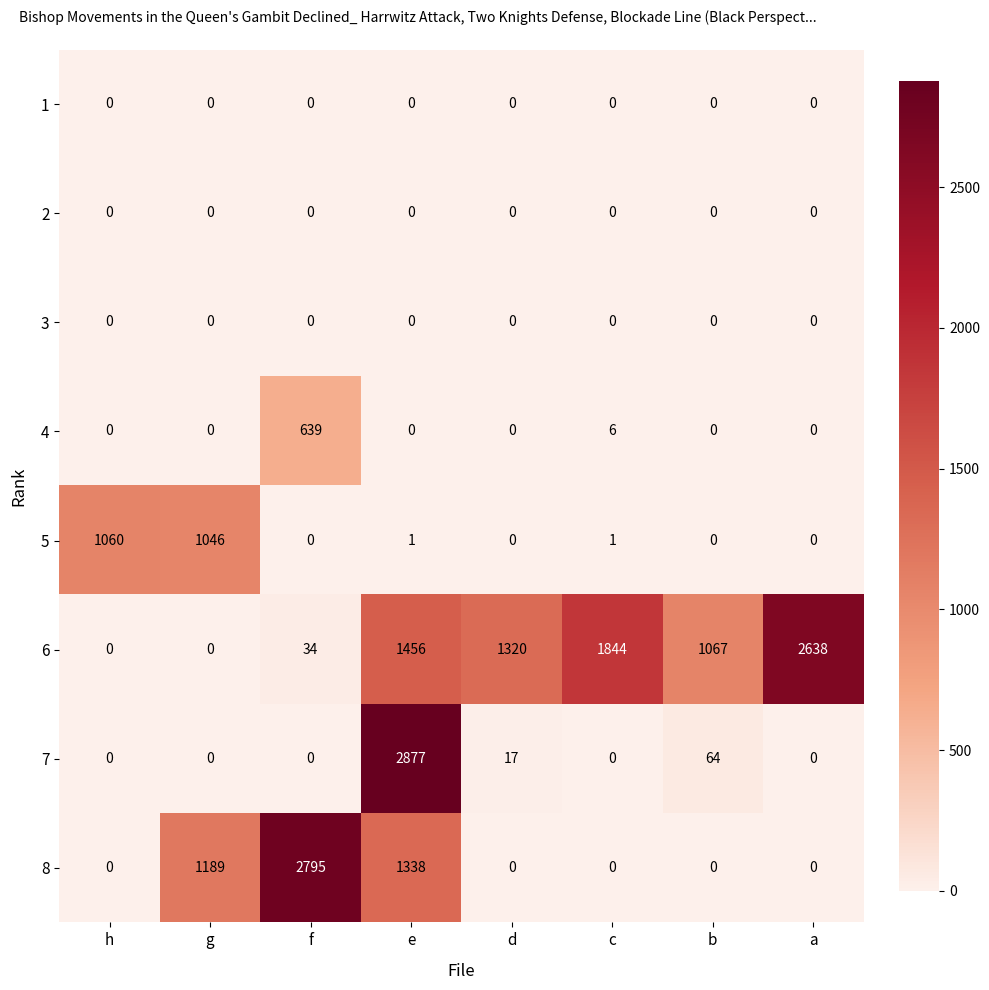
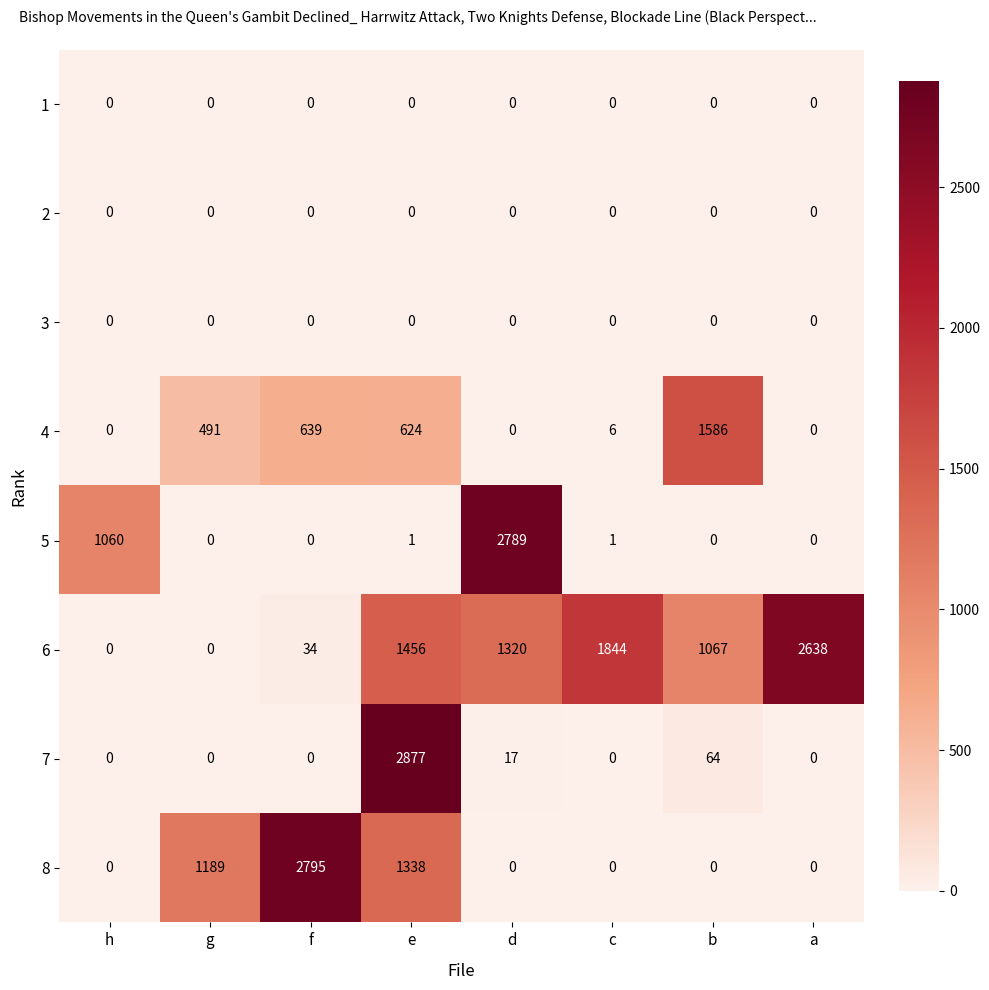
  {
    "1": {
      "h": 0,
      "g": 0,
      "f": 0,
      "e": 0,
      "d": 0,
      "c": 0,
      "b": 0,
      "a": 0
    },
    "2": {
      "h": 0,
      "g": 0,
      "f": 0,
      "e": 0,
      "d": 0,
      "c": 0,
      "b": 0,
      "a": 0
    },
    "3": {
      "h": 0,
      "g": 0,
      "f": 0,
      "e": 0,
      "d": 0,
      "c": 0,
      "b": 0,
      "a": 0
    },
    "4": {
      "h": 0,
-     "g": 0,
+     "g": 491,
      "f": 639,
-     "e": 0,
+     "e": 624,
      "d": 0,
      "c": 6,
-     "b": 0,
+     "b": 1586,
      "a": 0
    },
    "5": {
      "h": 1060,
-     "g": 1046,
+     "g": 0,
      "f": 0,
      "e": 1,
-     "d": 0,
+     "d": 2789,
      "c": 1,
      "b": 0,
      "a": 0
    },
    "6": {
      "h": 0,
      "g": 0,
      "f": 34,
      "e": 1456,
      "d": 1320,
      "c": 1844,
      "b": 1067,
      "a": 2638
    },
    "7": {
      "h": 0,
      "g": 0,
      "f": 0,
      "e": 2877,
      "d": 17,
      "c": 0,
      "b": 64,
      "a": 0
    },
    "8": {
      "h": 0,
      "g": 1189,
      "f": 2795,
      "e": 1338,
      "d": 0,
      "c": 0,
      "b": 0,
      "a": 0
    }
  }
